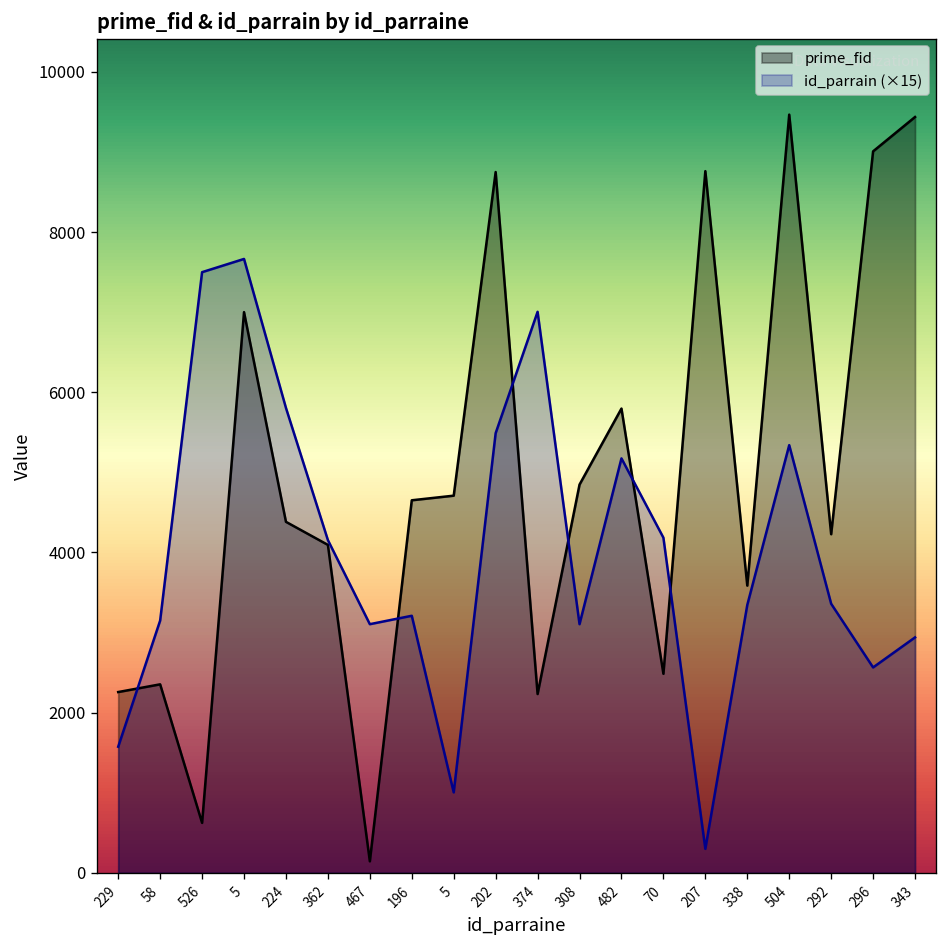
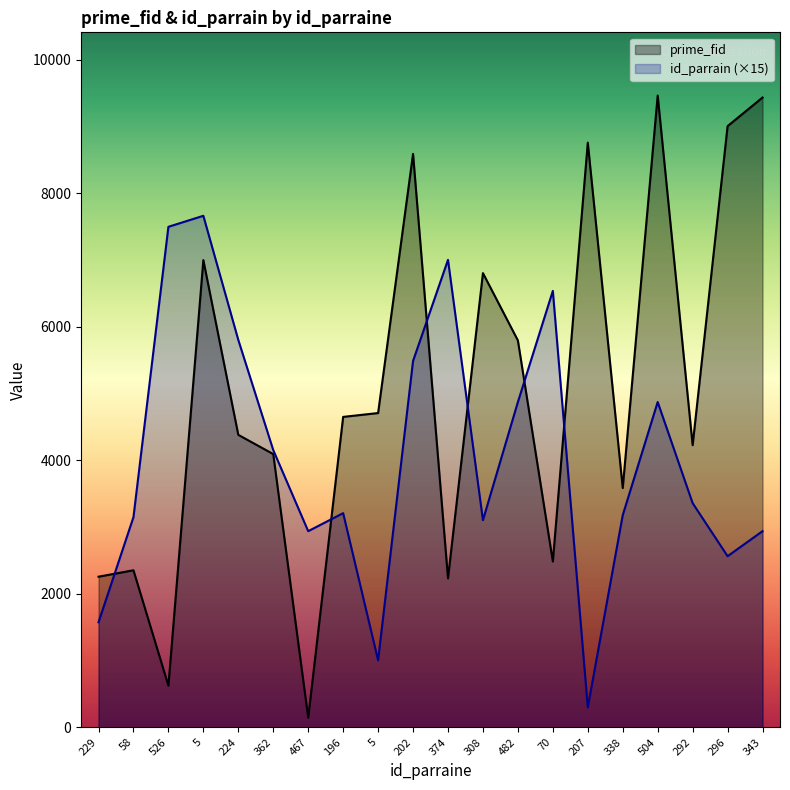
  {
    "prime_fid": {
      "229": 2300,
      "58": 2400,
      "526": 600,
      "224": 4400,
      "362": 4100,
      "467": 100,
      "196": 4700,
-     "202": 8700,
+     "202": 8600,
      "374": 2200,
-     "308": 4800,
+     "308": 6800,
      "482": 5800,
      "70": 2500,
      "207": 8800,
      "338": 3600,
      "504": 9500,
      "292": 4200,
      "296": 9000,
      "343": 9400
    },
    "id_parrain (×15)": {
      "229": 1600,
      "58": 3200,
      "526": 7500,
      "224": 5800,
      "362": 4200,
-     "467": 3100,
+     "467": 2900,
      "196": 3200,
      "202": 5500,
      "374": 7000,
      "308": 3100,
-     "482": 5200,
-     "70": 4200,
+     "482": 4900,
+     "70": 6500,
      "207": 300,
-     "338": 3300,
-     "504": 5300,
+     "338": 3200,
+     "504": 4900,
      "292": 3400,
      "296": 2600,
      "343": 2900
    }
  }
